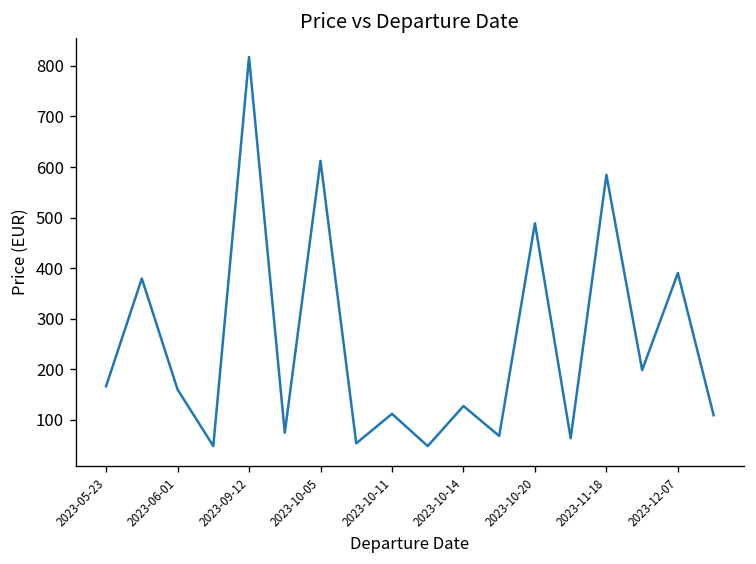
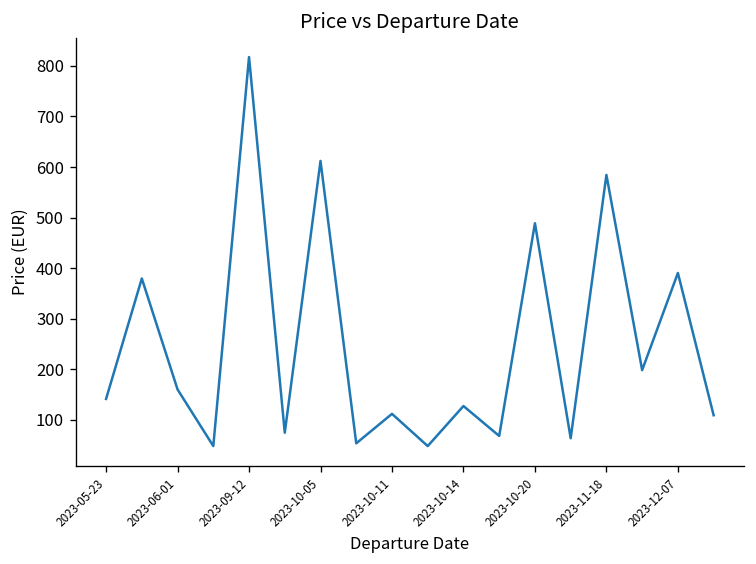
  {
-   "2023-05-23": 170,
+   "2023-05-23": 140,
    "2023-10-05": 610,
    "2023-10-14": 130
  }
